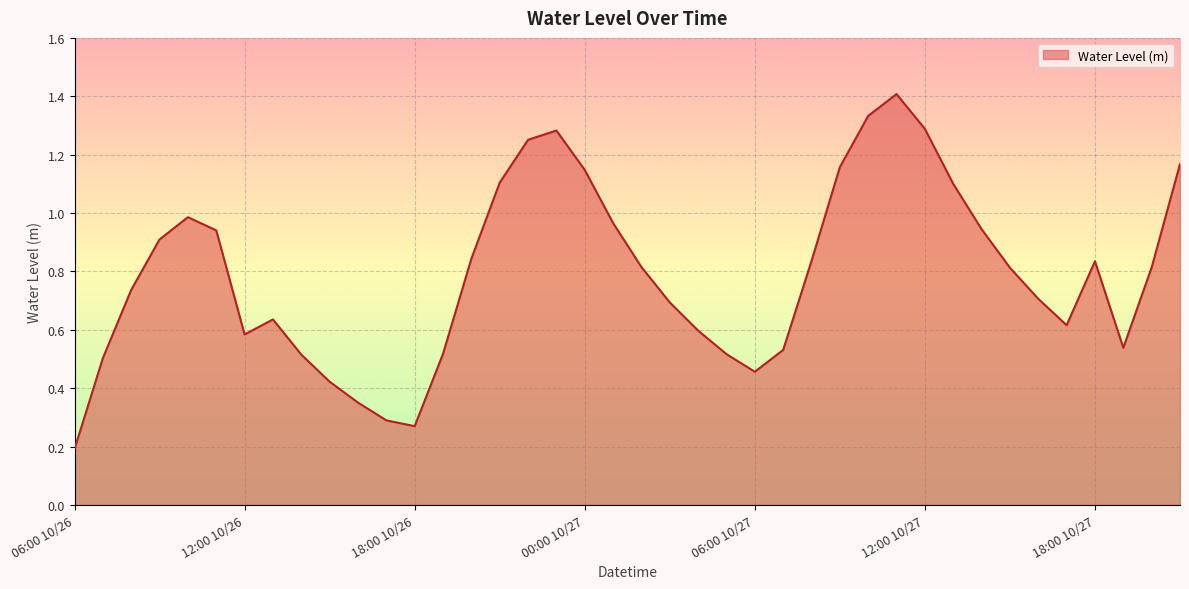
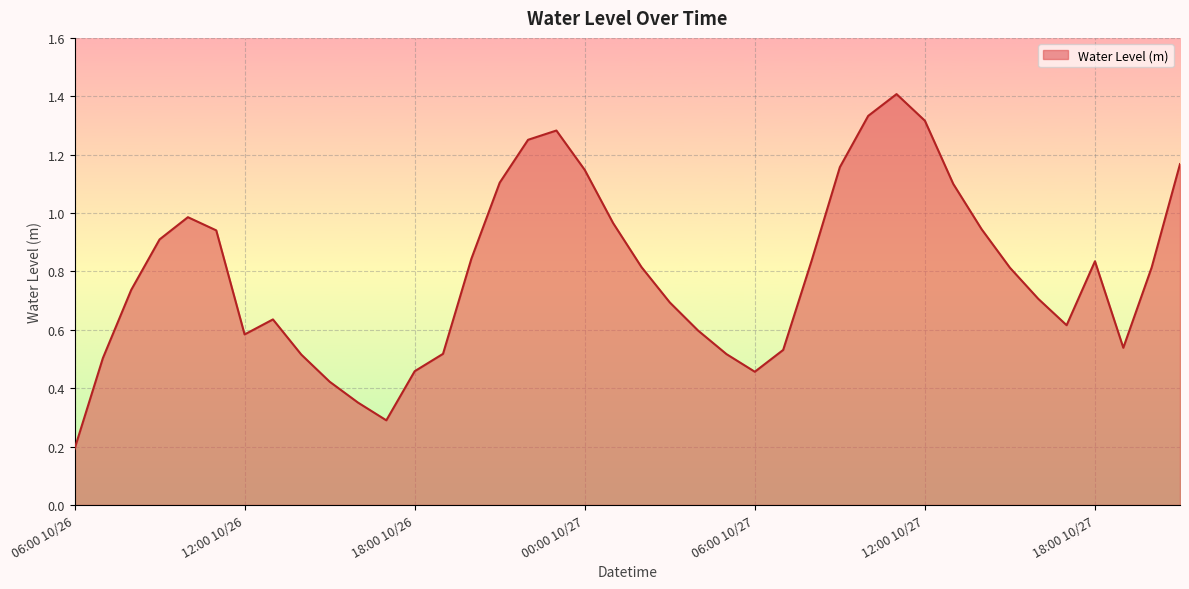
  {
    "06:00 10/26": 0.19,
    "12:00 10/26": 0.58,
-   "18:00 10/26": 0.27,
+   "18:00 10/26": 0.46,
    "00:00 10/27": 1.15,
    "06:00 10/27": 0.46,
-   "12:00 10/27": 1.29,
+   "12:00 10/27": 1.32,
    "18:00 10/27": 0.83
  }
